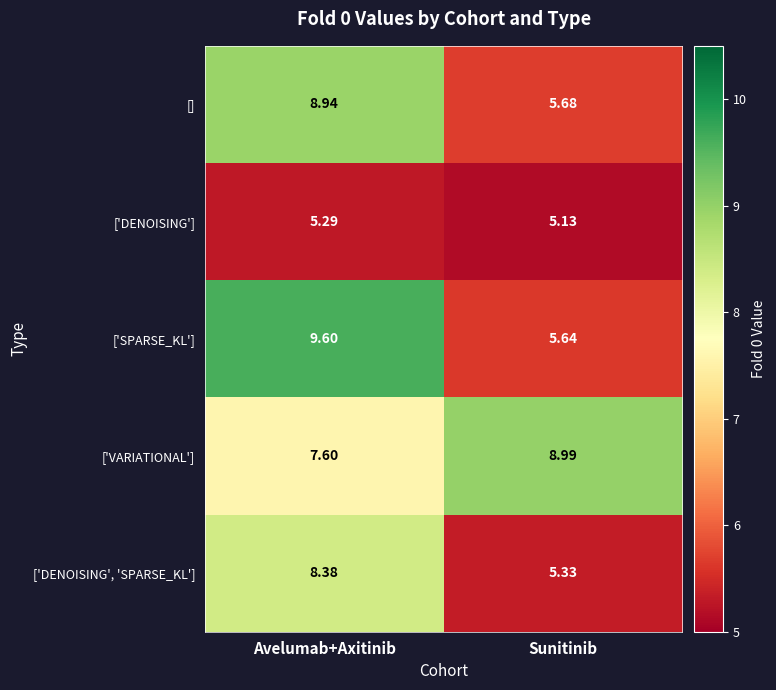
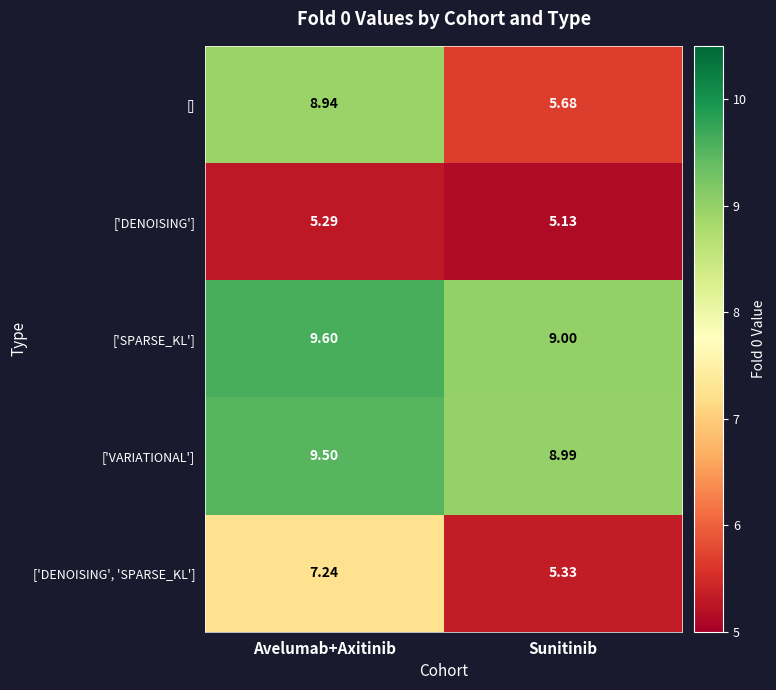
  {
    "[]": {
      "Avelumab+Axitinib": 8.94,
      "Sunitinib": 5.68
    },
    "['DENOISING']": {
      "Avelumab+Axitinib": 5.29,
      "Sunitinib": 5.13
    },
    "['SPARSE_KL']": {
      "Avelumab+Axitinib": 9.60,
-     "Sunitinib": 5.64
+     "Sunitinib": 9.00
    },
    "['VARIATIONAL']": {
-     "Avelumab+Axitinib": 7.60,
+     "Avelumab+Axitinib": 9.50,
      "Sunitinib": 8.99
    },
    "['DENOISING', 'SPARSE_KL']": {
-     "Avelumab+Axitinib": 8.38,
+     "Avelumab+Axitinib": 7.24,
      "Sunitinib": 5.33
    }
  }
